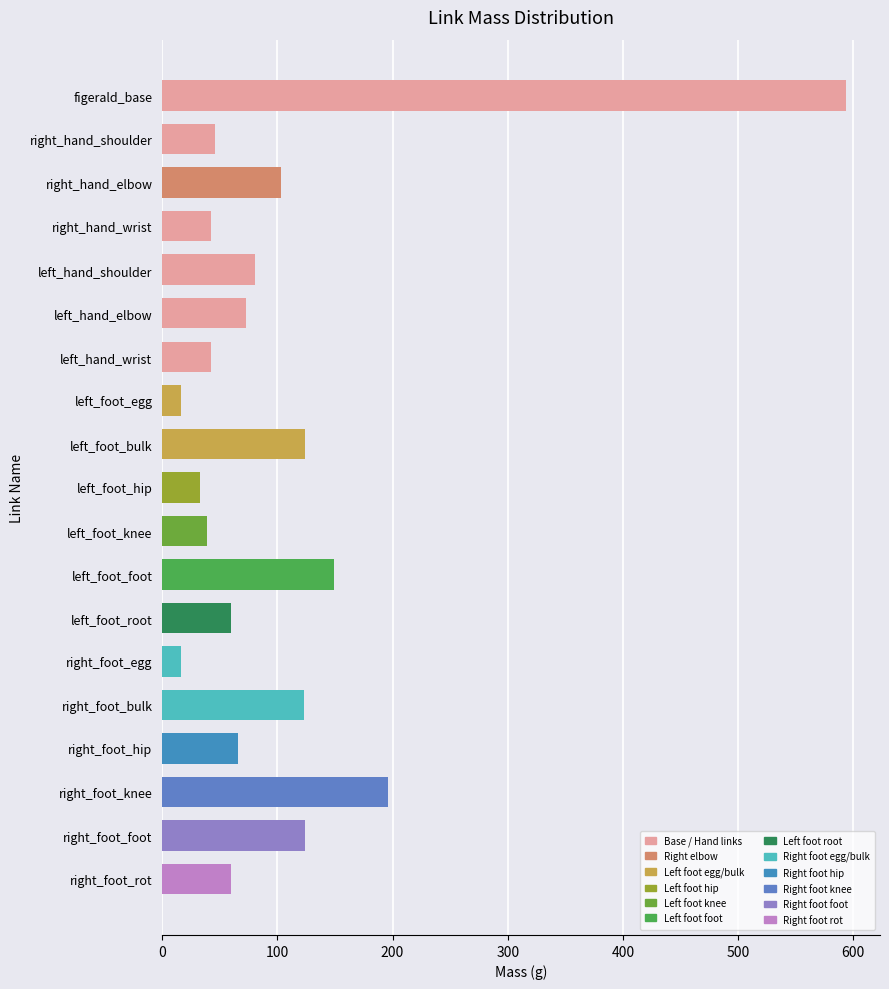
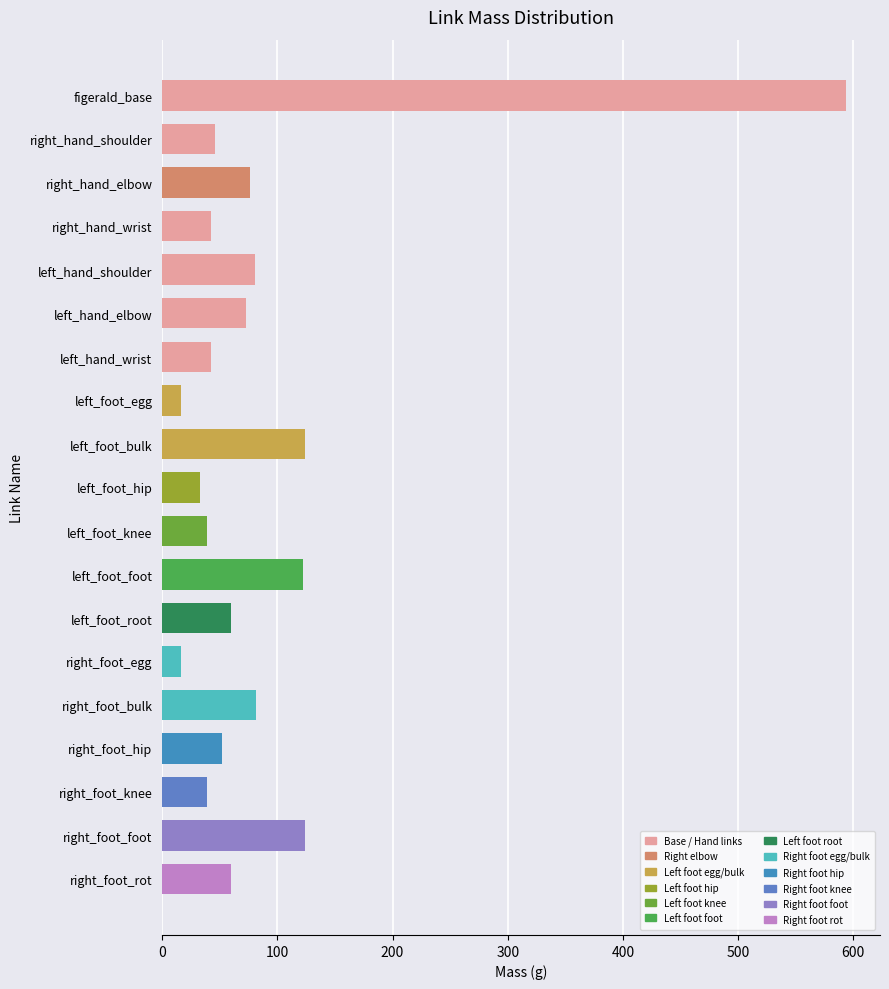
  {
    "figerald_base": 594,
    "right_hand_shoulder": 46,
-   "right_hand_elbow": 104,
+   "right_hand_elbow": 76,
    "right_hand_wrist": 42,
    "left_hand_shoulder": 81,
    "left_hand_elbow": 73,
    "left_hand_wrist": 42,
    "left_foot_egg": 16,
    "left_foot_bulk": 124,
    "left_foot_hip": 33,
    "left_foot_knee": 39,
-   "left_foot_foot": 150,
+   "left_foot_foot": 123,
    "left_foot_root": 60,
    "right_foot_egg": 16,
-   "right_foot_bulk": 123,
-   "right_foot_hip": 66,
-   "right_foot_knee": 196,
+   "right_foot_bulk": 81,
+   "right_foot_hip": 52,
+   "right_foot_knee": 39,
    "right_foot_foot": 124,
    "right_foot_rot": 59
  }
